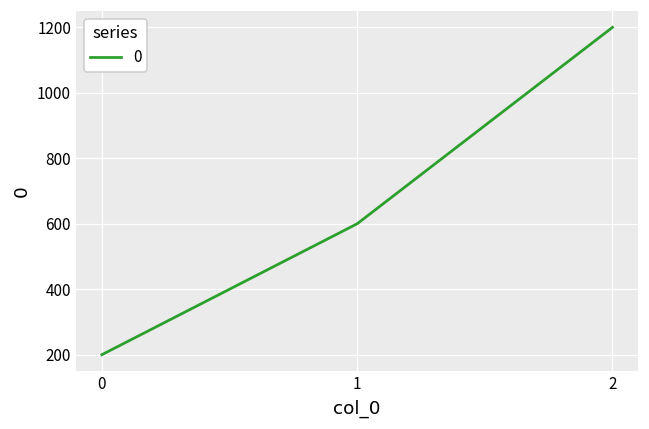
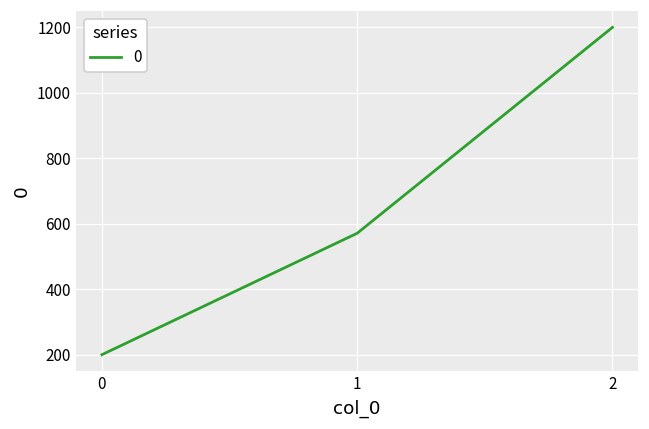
  {
    "0": 200,
-   "1": 600,
+   "1": 570,
    "2": 1200
  }
